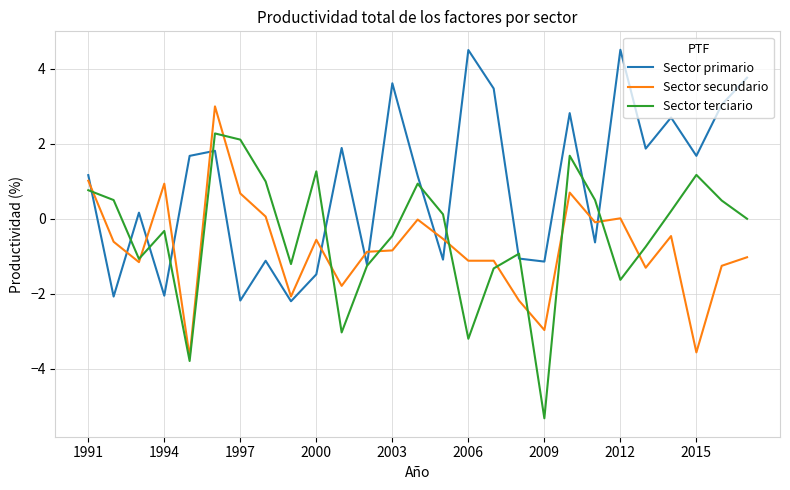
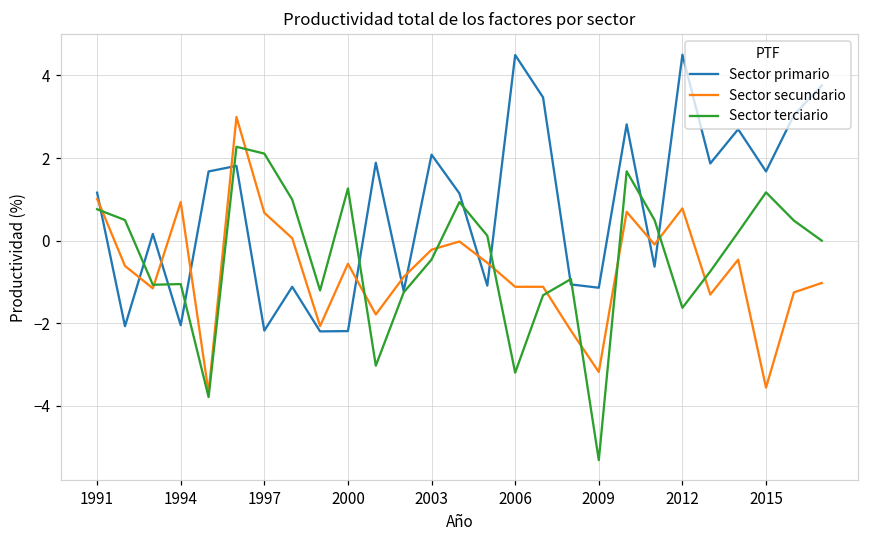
  {
    "Sector primario": {
      "1991": 1.2,
      "1994": -2.0,
      "1997": -2.2,
-     "2000": -1.5,
-     "2003": 3.6,
+     "2000": -2.2,
+     "2003": 2.1,
      "2006": 4.5,
      "2009": -1.1,
      "2012": 4.5,
      "2015": 1.7
    },
    "Sector secundario": {
      "1991": 1.0,
      "1994": 0.9,
      "1997": 0.7,
      "2000": -0.6,
-     "2003": -0.8,
+     "2003": -0.2,
      "2006": -1.1,
-     "2009": -3.0,
-     "2012": 0.0,
+     "2009": -3.2,
+     "2012": 0.8,
      "2015": -3.6
    },
    "Sector terciario": {
      "1991": 0.8,
-     "1994": -0.3,
+     "1994": -1.1,
      "1997": 2.1,
      "2000": 1.3,
      "2003": -0.5,
      "2006": -3.2,
      "2009": -5.3,
      "2012": -1.6,
      "2015": 1.2
    }
  }
